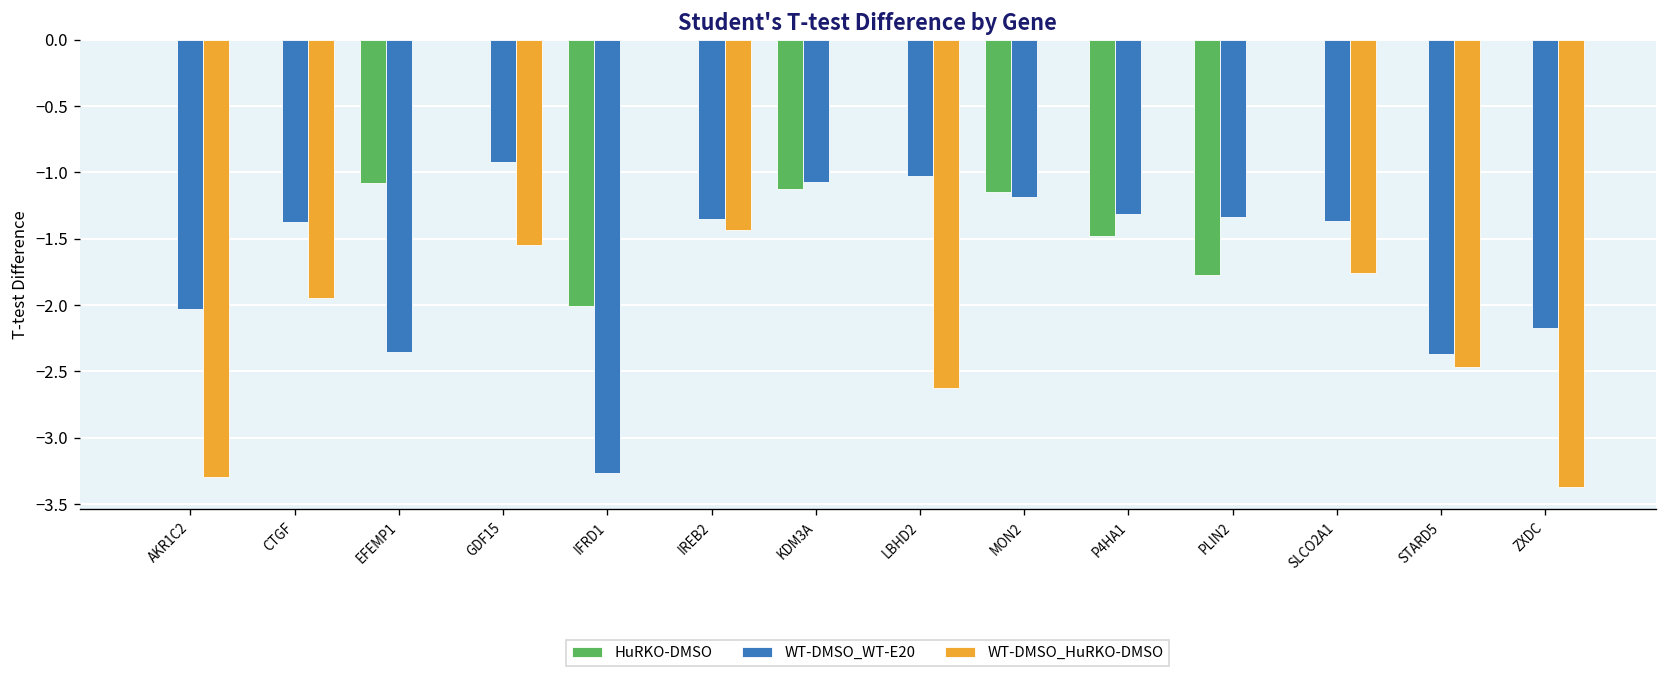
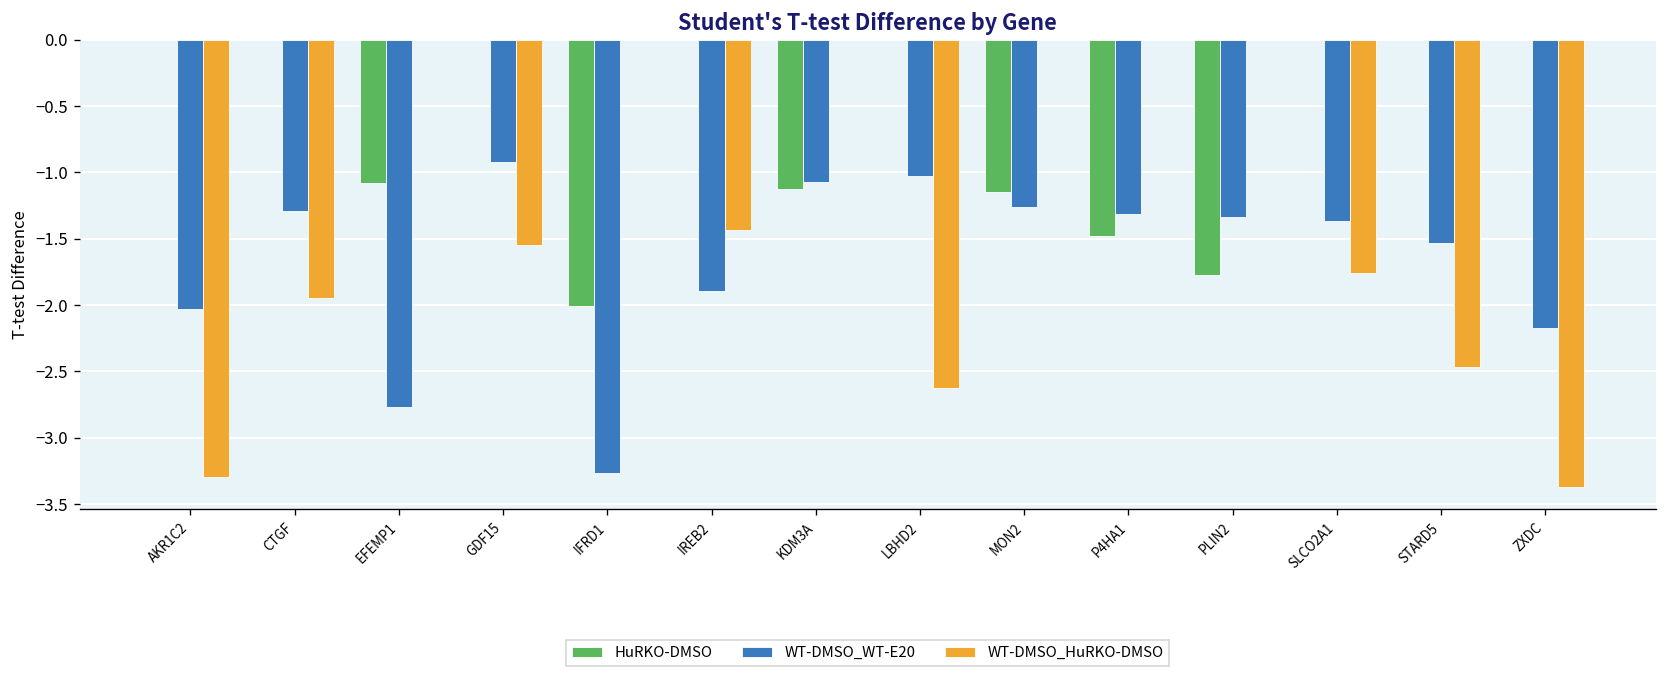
  {
    "HuRKO-DMSO": {
      "AKR1C2": 0.00,
      "CTGF": 0.00,
      "EFEMP1": -1.08,
      "GDF15": 0.00,
      "IFRD1": -2.00,
      "IREB2": 0.00,
      "KDM3A": -1.12,
      "LBHD2": 0.00,
      "MON2": -1.15,
      "P4HA1": -1.48,
      "PLIN2": -1.78,
      "SLCO2A1": 0.00,
      "STARD5": 0.00,
      "ZXDC": 0.00
    },
    "WT-DMSO_WT-E20": {
      "AKR1C2": -2.03,
-     "CTGF": -1.38,
-     "EFEMP1": -2.35,
+     "CTGF": -1.29,
+     "EFEMP1": -2.77,
      "GDF15": -0.92,
      "IFRD1": -3.27,
-     "IREB2": -1.35,
+     "IREB2": -1.89,
      "KDM3A": -1.07,
      "LBHD2": -1.03,
-     "MON2": -1.18,
+     "MON2": -1.26,
      "P4HA1": -1.32,
      "PLIN2": -1.33,
      "SLCO2A1": -1.37,
-     "STARD5": -2.37,
+     "STARD5": -1.53,
      "ZXDC": -2.17
    },
    "WT-DMSO_HuRKO-DMSO": {
      "AKR1C2": -3.30,
      "CTGF": -1.95,
      "EFEMP1": 0.00,
      "GDF15": -1.55,
      "IFRD1": 0.00,
      "IREB2": -1.43,
      "KDM3A": 0.00,
      "LBHD2": -2.63,
      "MON2": 0.00,
      "P4HA1": 0.00,
      "PLIN2": 0.00,
      "SLCO2A1": -1.76,
      "STARD5": -2.47,
      "ZXDC": -3.37
    }
  }
